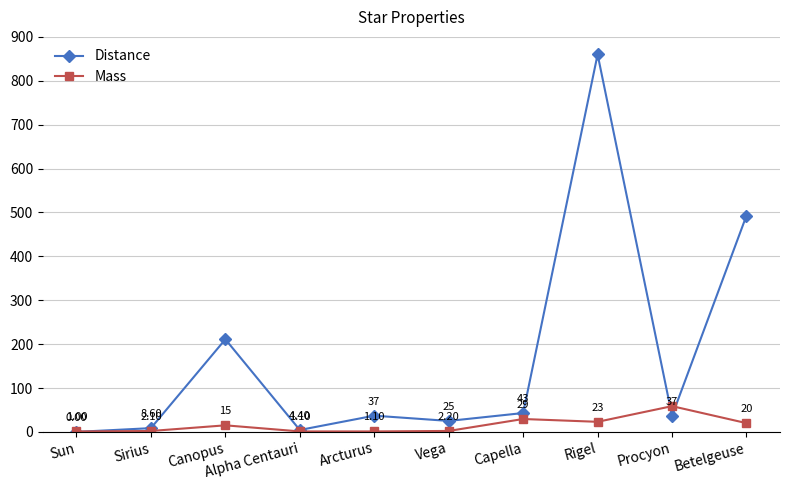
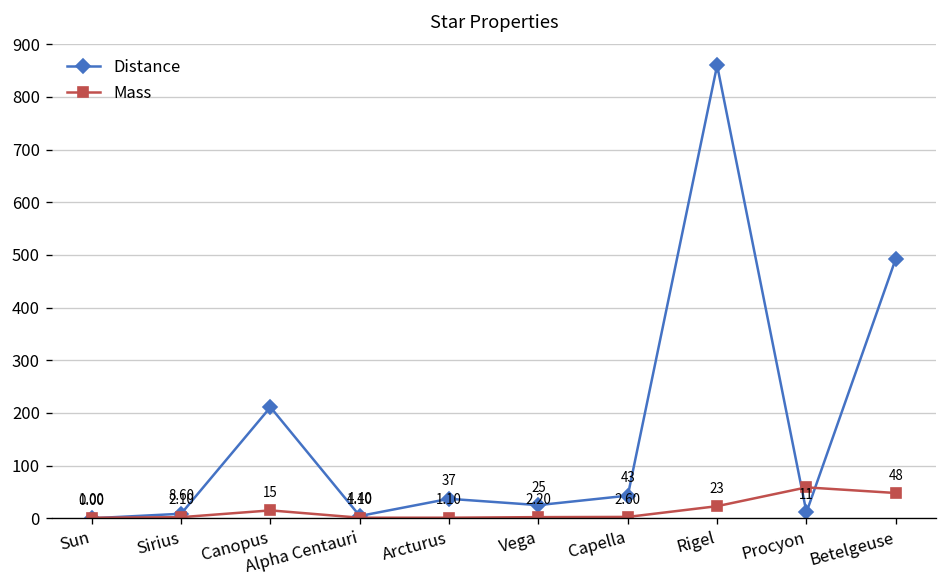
  {
    "Distance": {
      "Arcturus": 37,
      "Vega": 25,
      "Capella": 43,
-     "Procyon": 37
+     "Procyon": 11
    },
    "Mass": {
      "Canopus": 15,
-     "Capella": 29,
+     "Capella": 2.60,
      "Rigel": 23,
-     "Betelgeuse": 20
+     "Betelgeuse": 48
    }
  }
